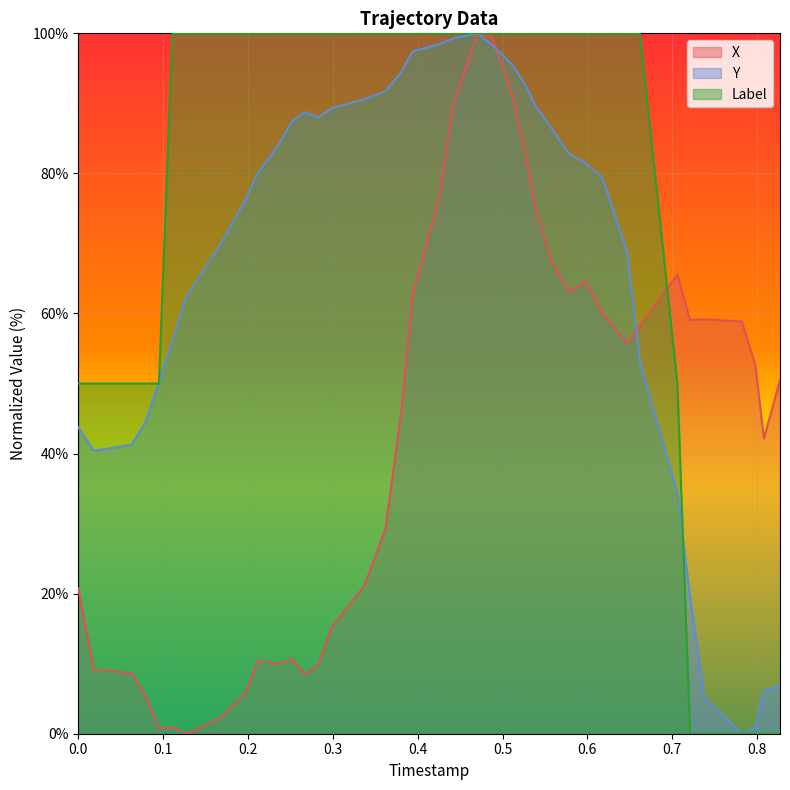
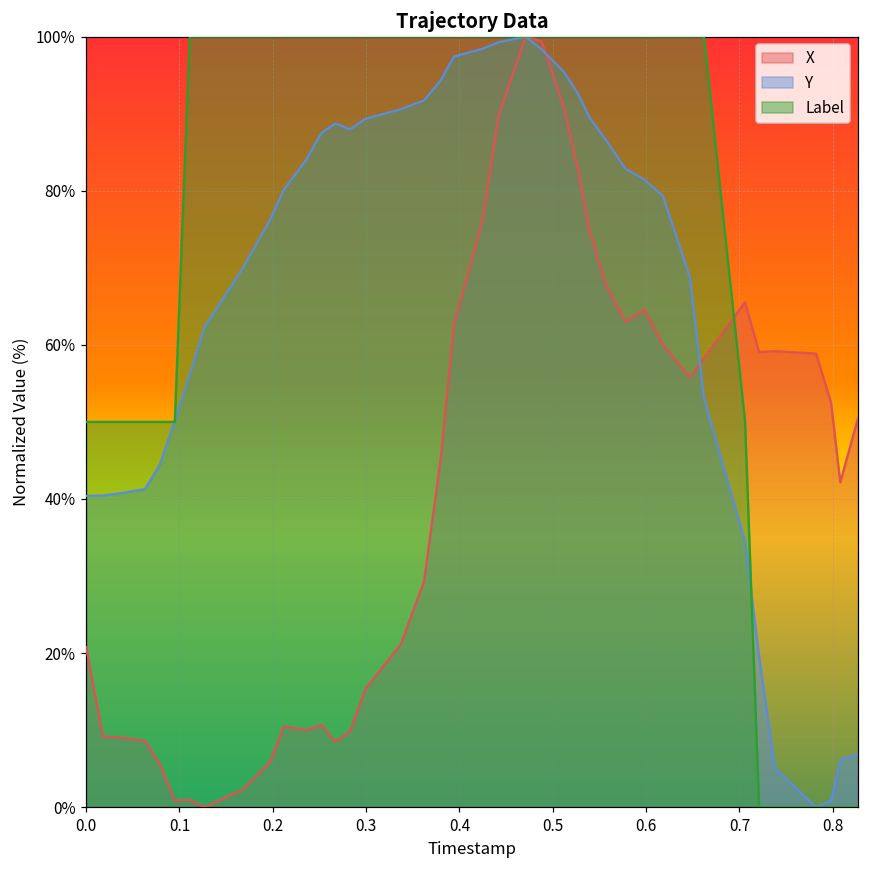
  {
    "X": {
      "0.0": "21%"
    },
    "Y": {
-     "0.0": "44%"
+     "0.0": "40%"
    },
    "Label": {
      "0.0": "50%"
    }
  }
